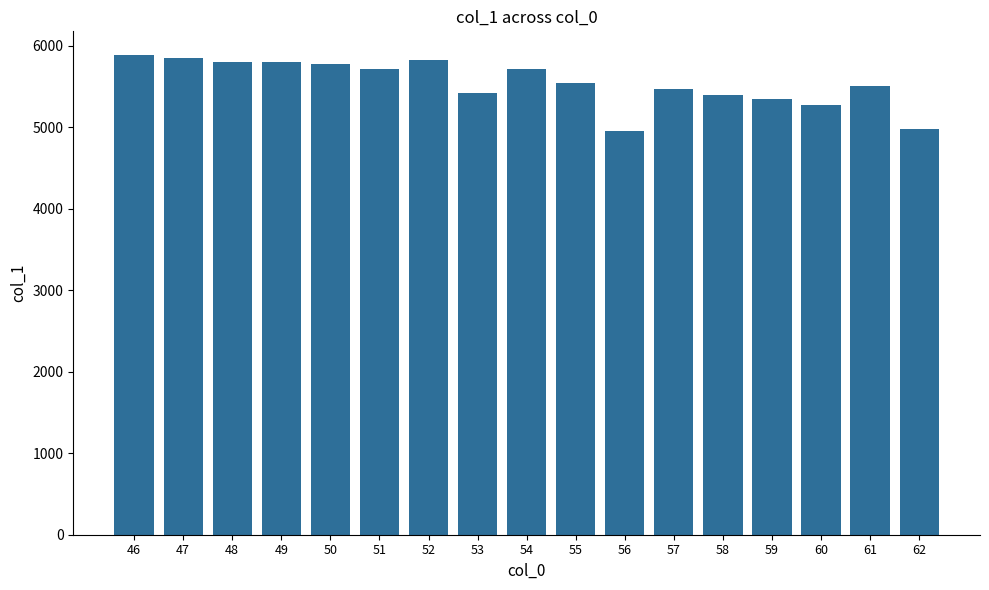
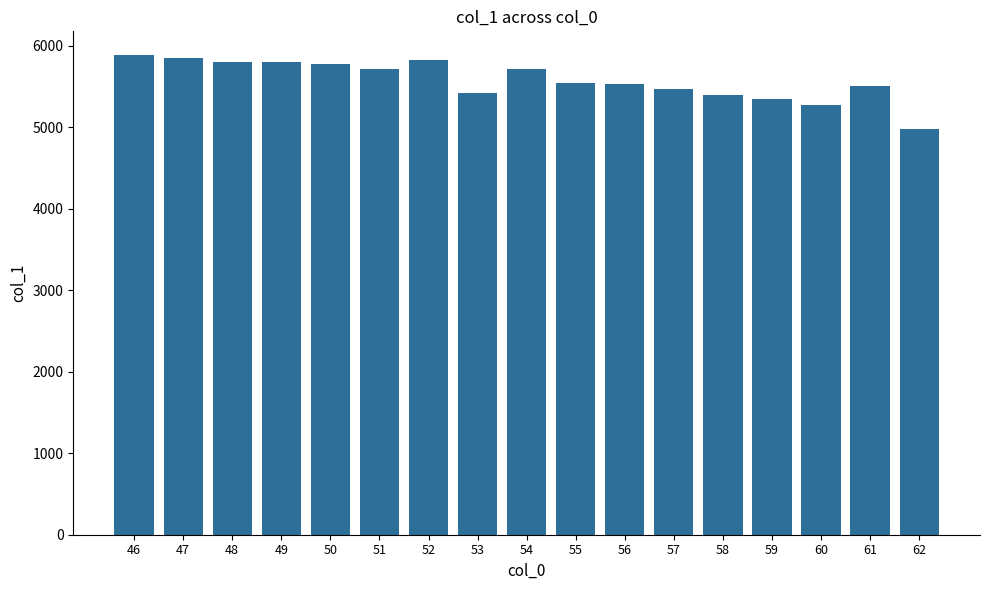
  {
    "46": 5900,
    "47": 5900,
    "48": 5800,
    "49": 5800,
    "50": 5800,
    "51": 5700,
    "52": 5800,
    "53": 5400,
    "54": 5700,
    "55": 5500,
-   "56": 5000,
+   "56": 5500,
    "57": 5500,
    "58": 5400,
    "59": 5300,
    "60": 5300,
    "61": 5500,
    "62": 5000
  }
